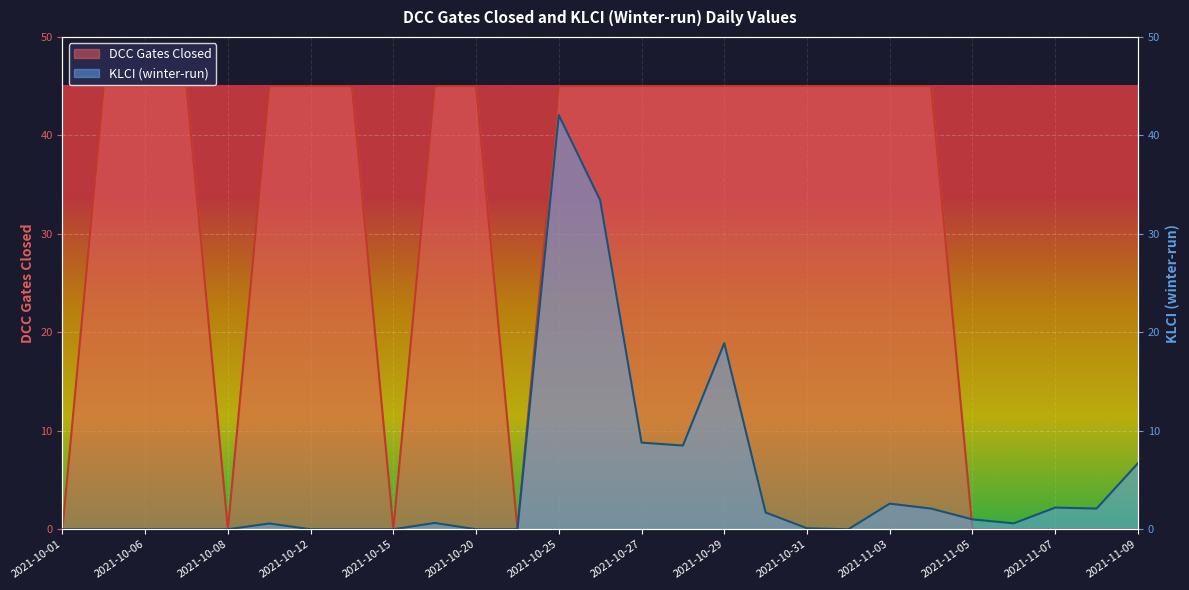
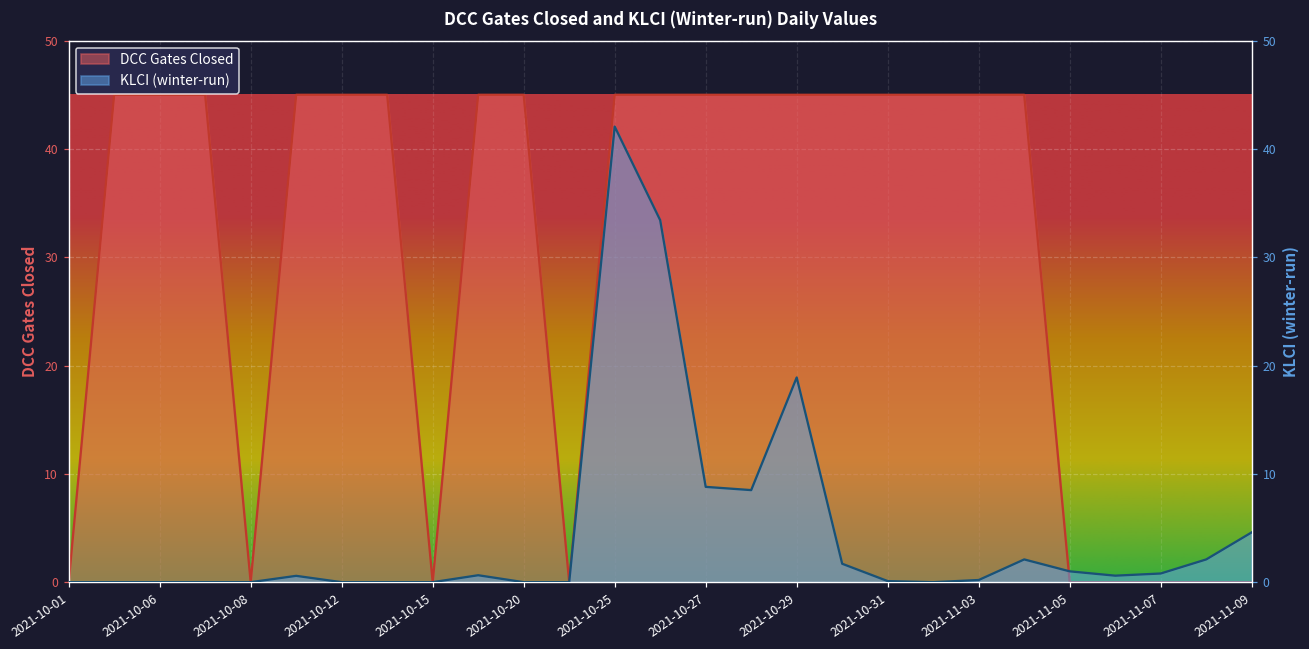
  {
    "DCC Gates Closed": {
      "2021-10-01": 0,
      "2021-10-06": 45,
      "2021-10-08": 0,
      "2021-10-12": 45,
      "2021-10-15": 0,
      "2021-10-20": 45,
      "2021-10-25": 45,
      "2021-10-27": 45,
      "2021-10-29": 45,
      "2021-10-31": 45,
      "2021-11-03": 45,
      "2021-11-05": 0,
      "2021-11-07": 0,
      "2021-11-09": 0
    },
    "KLCI (winter-run)": {
      "2021-10-01": 0,
      "2021-10-06": 0,
      "2021-10-08": 0,
      "2021-10-12": 0,
      "2021-10-15": 0,
      "2021-10-20": 0,
      "2021-10-25": 42,
      "2021-10-27": 9,
      "2021-10-29": 19,
      "2021-10-31": 0,
-     "2021-11-03": 3,
+     "2021-11-03": 0,
      "2021-11-05": 1,
-     "2021-11-07": 2,
-     "2021-11-09": 7
+     "2021-11-07": 1,
+     "2021-11-09": 5
    }
  }
